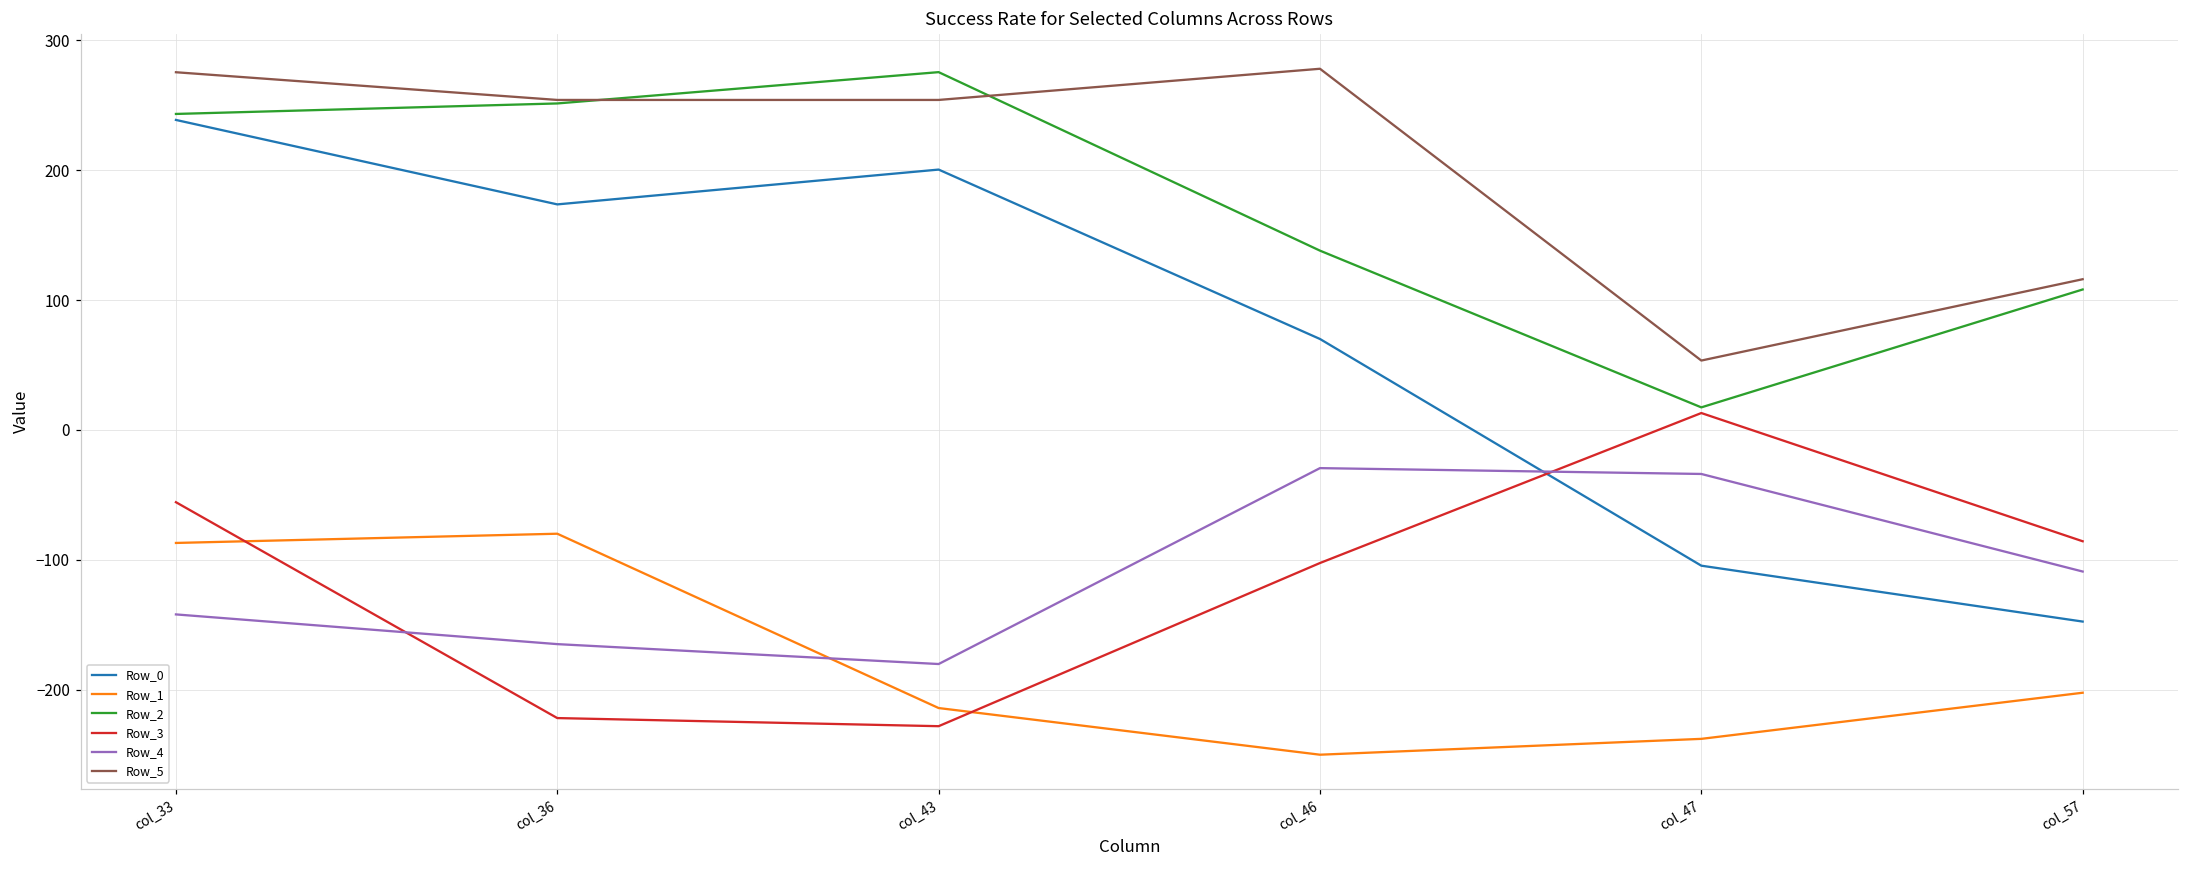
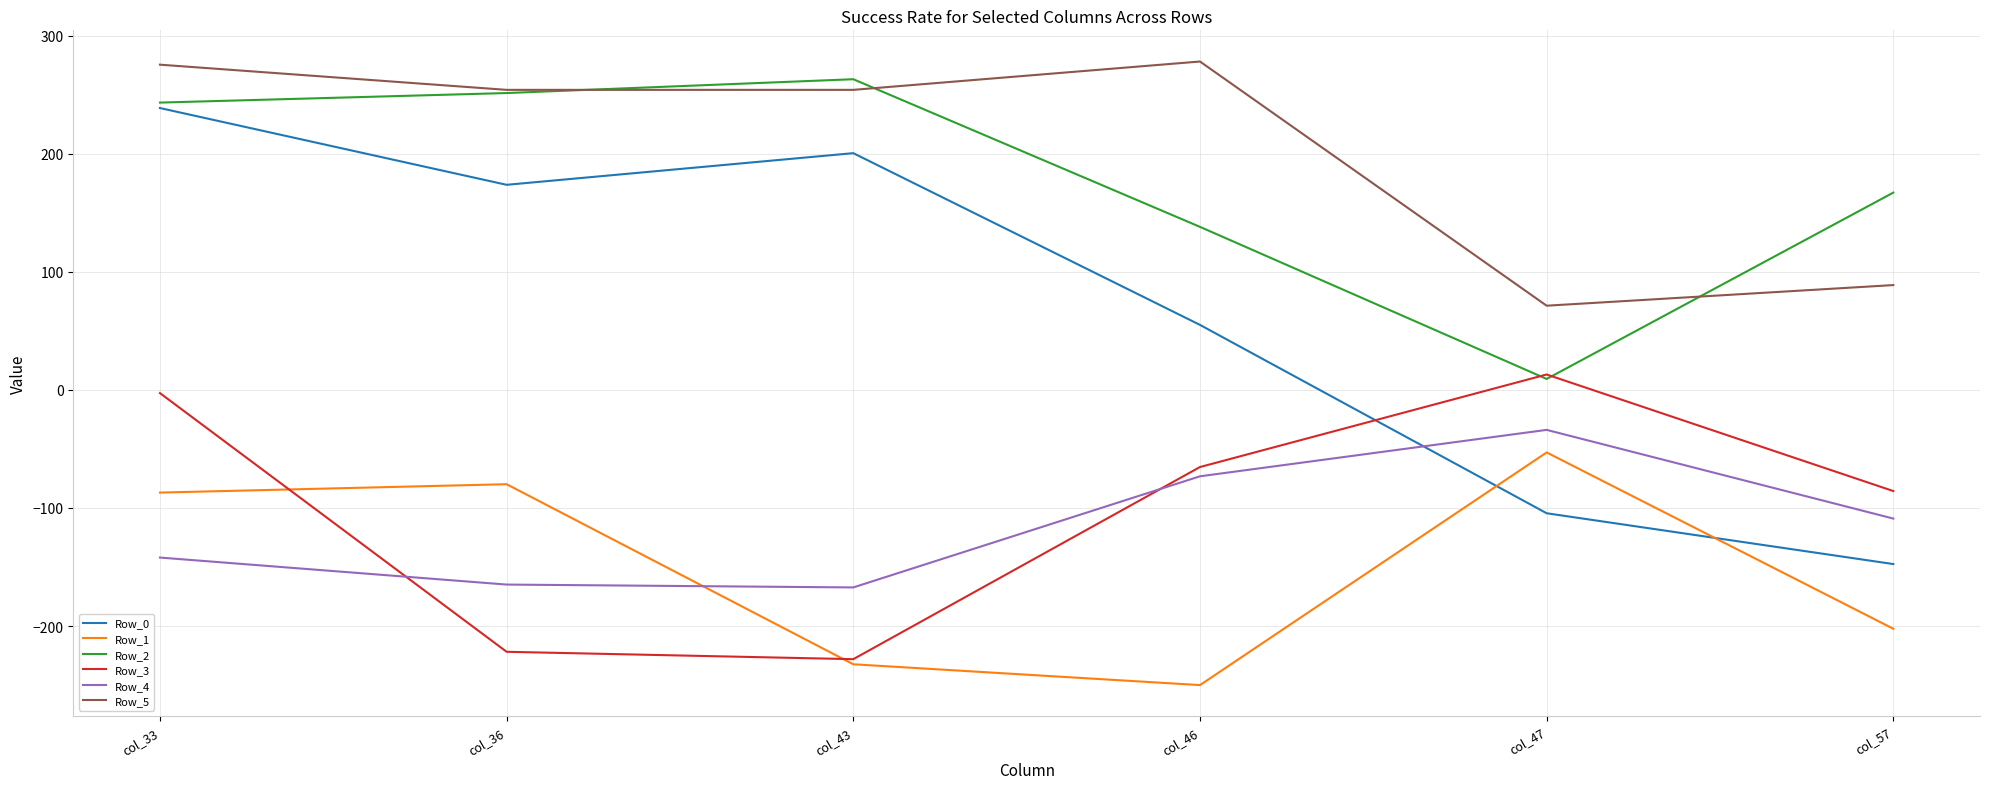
  {
    "Row_0": {
      "col_33": 239,
      "col_36": 174,
      "col_43": 200,
-     "col_46": 70,
+     "col_46": 55,
      "col_47": -105,
      "col_57": -148
    },
    "Row_1": {
      "col_33": -87,
      "col_36": -80,
-     "col_43": -214,
+     "col_43": -232,
      "col_46": -250,
-     "col_47": -238,
+     "col_47": -53,
      "col_57": -202
    },
    "Row_2": {
      "col_33": 243,
      "col_36": 251,
-     "col_43": 275,
+     "col_43": 263,
      "col_46": 138,
-     "col_47": 17,
-     "col_57": 108
+     "col_47": 9,
+     "col_57": 167
    },
    "Row_3": {
-     "col_33": -56,
+     "col_33": -3,
      "col_36": -222,
      "col_43": -228,
-     "col_46": -102,
+     "col_46": -65,
      "col_47": 13,
      "col_57": -86
    },
    "Row_4": {
      "col_33": -142,
      "col_36": -165,
-     "col_43": -180,
-     "col_46": -29,
+     "col_43": -167,
+     "col_46": -73,
      "col_47": -34,
      "col_57": -109
    },
    "Row_5": {
      "col_33": 275,
      "col_36": 254,
      "col_43": 254,
      "col_46": 278,
-     "col_47": 53,
-     "col_57": 116
+     "col_47": 71,
+     "col_57": 89
    }
  }
